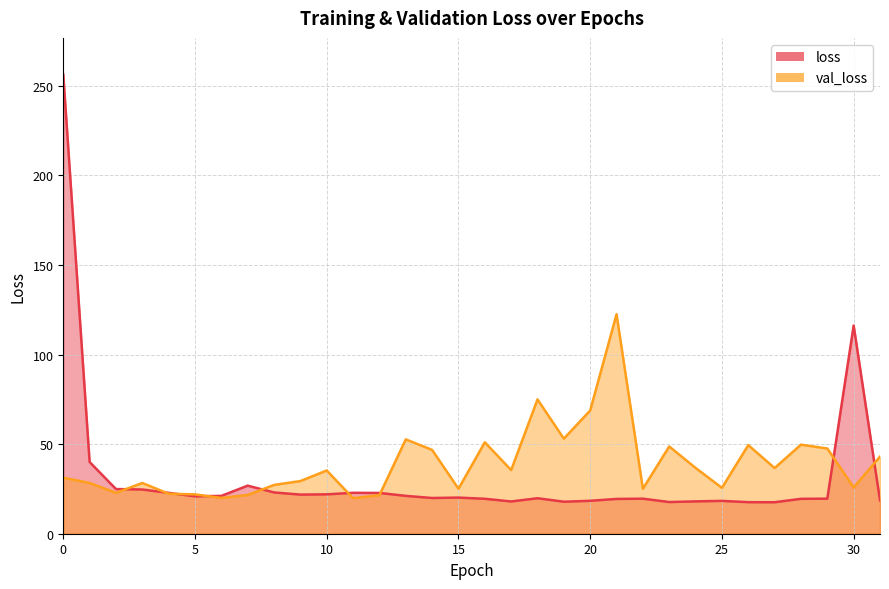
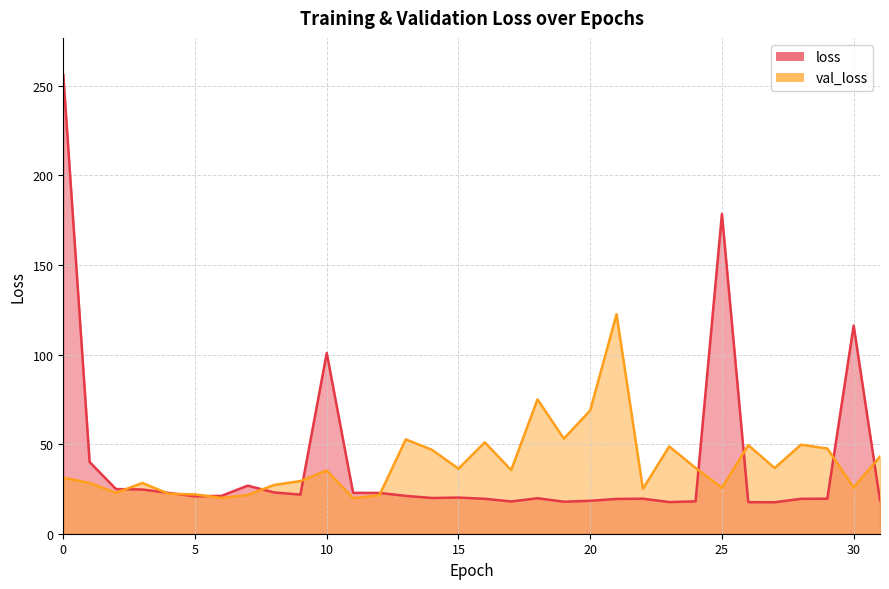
  {
    "loss": {
      "0": 256,
-     "10": 22,
+     "10": 101,
      "15": 20,
      "20": 18,
-     "25": 18,
+     "25": 179,
      "30": 116
    },
    "val_loss": {
      "0": 31,
      "10": 35,
-     "15": 25,
+     "15": 36,
      "20": 69,
      "25": 26,
      "30": 26
    }
  }
